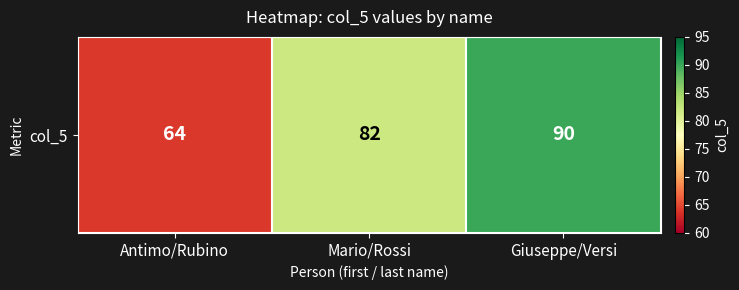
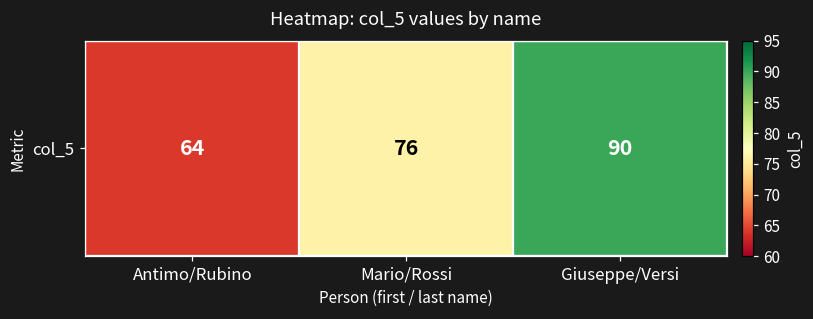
  {
    "col_5": {
      "Antimo/Rubino": 64,
-     "Mario/Rossi": 82,
+     "Mario/Rossi": 76,
      "Giuseppe/Versi": 90
    }
  }
